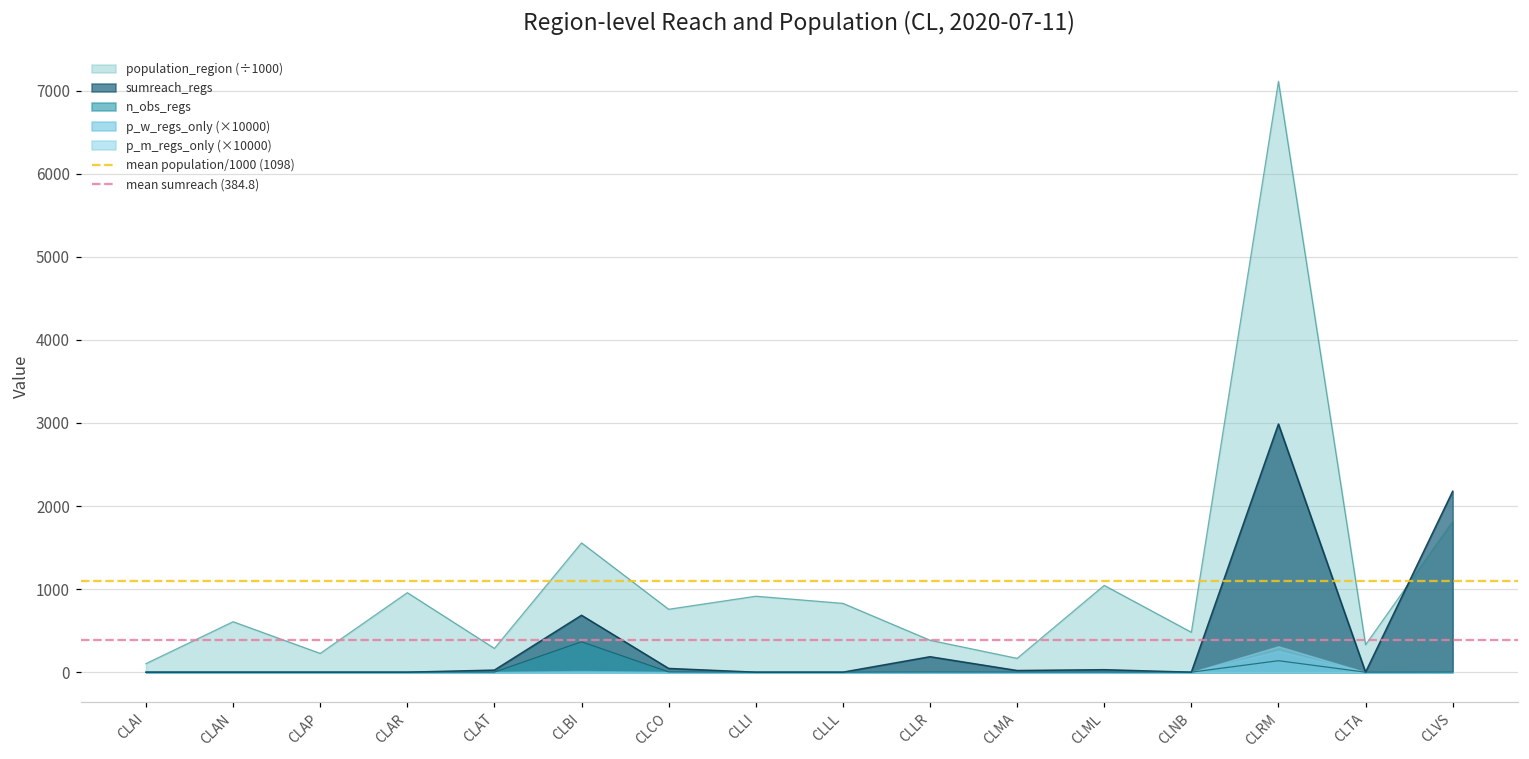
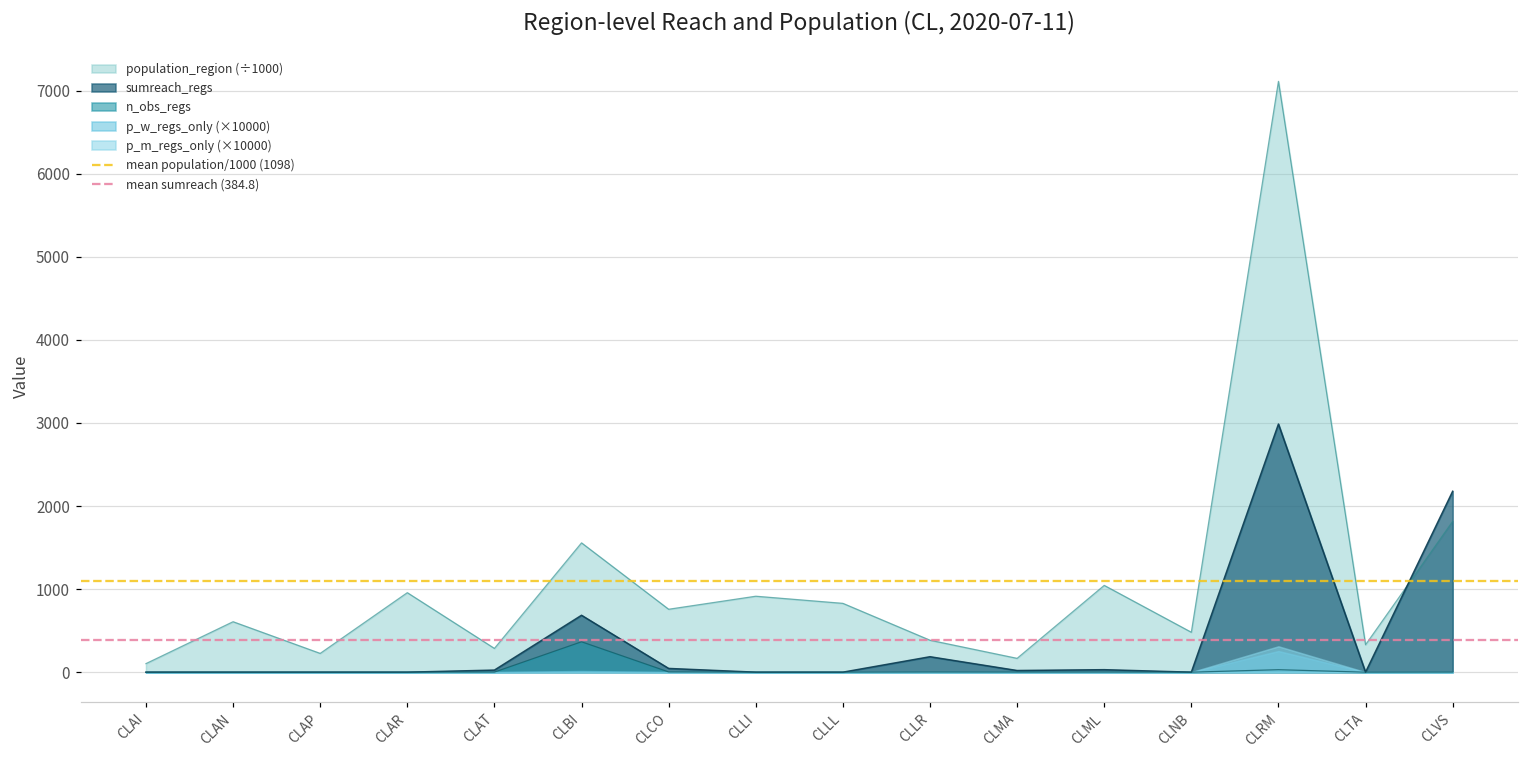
  {
    "sumreach_regs": {
      "CLBI": 700,
      "CLCO": 0,
      "CLLR": 200,
      "CLRM": 3000,
      "CLVS": 2200
    },
    "n_obs_regs": {
      "CLBI": 400,
-     "CLRM": 100
+     "CLRM": 0
    }
  }
